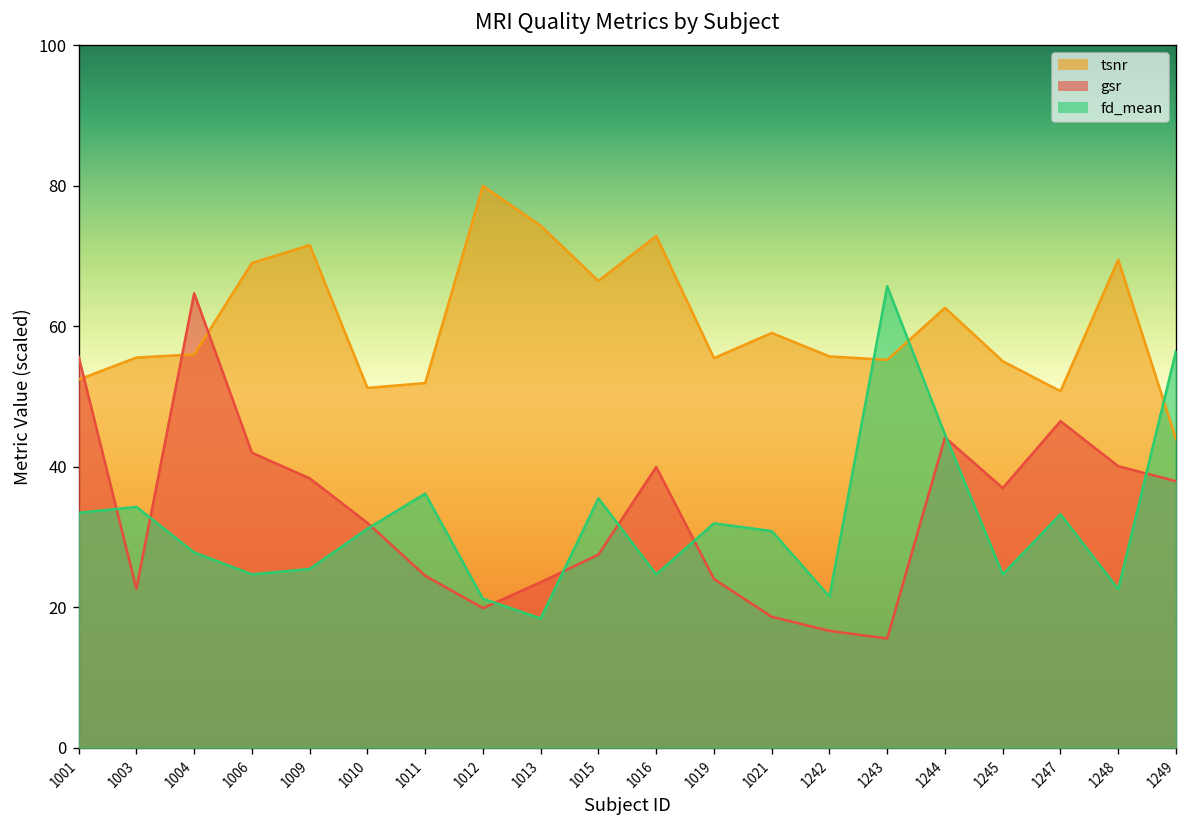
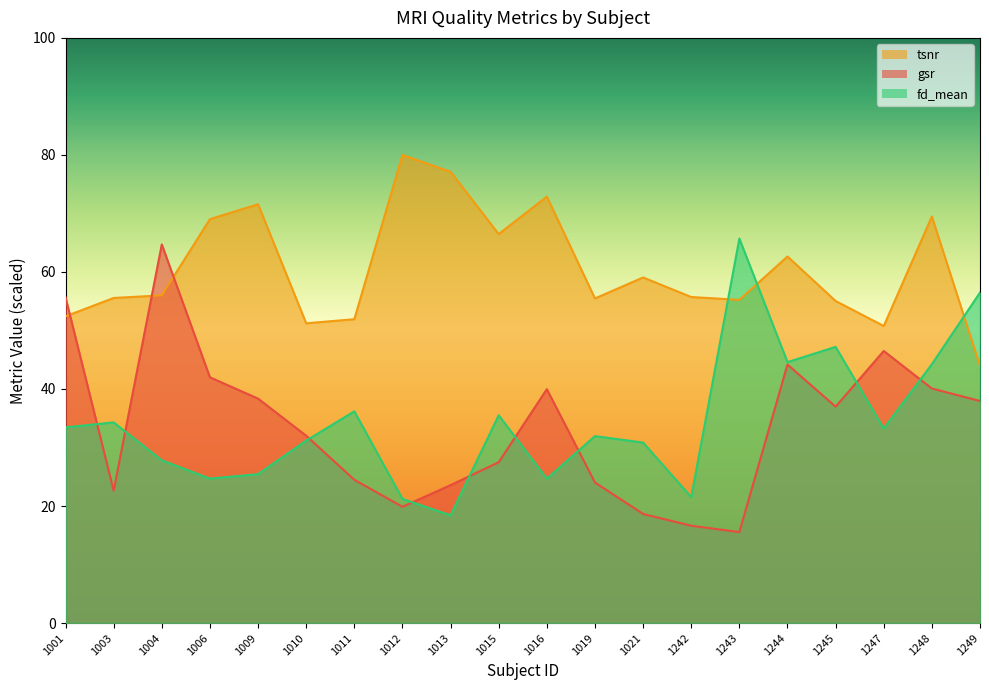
  {
    "tsnr": {
      "1001": 52,
      "1003": 56,
      "1004": 56,
      "1006": 69,
      "1009": 72,
      "1010": 51,
      "1011": 52,
      "1012": 80,
-     "1013": 74,
+     "1013": 77,
      "1015": 66,
      "1016": 73,
      "1019": 55,
      "1021": 59,
      "1242": 56,
      "1243": 55,
      "1244": 63,
      "1245": 55,
      "1247": 51,
      "1248": 69,
      "1249": 44
    },
    "gsr": {
      "1001": 56,
      "1003": 23,
      "1004": 65,
      "1006": 42,
      "1009": 38,
      "1010": 32,
      "1011": 24,
      "1012": 20,
      "1013": 24,
      "1015": 27,
      "1016": 40,
      "1019": 24,
      "1021": 19,
      "1242": 17,
      "1243": 16,
      "1245": 37,
      "1247": 46,
      "1248": 40,
      "1249": 38
    },
    "fd_mean": {
      "1001": 33,
      "1003": 34,
      "1004": 28,
      "1006": 25,
      "1009": 25,
      "1010": 31,
      "1011": 36,
      "1012": 21,
      "1013": 18,
      "1015": 36,
      "1016": 25,
      "1019": 32,
      "1021": 31,
      "1242": 22,
      "1243": 66,
-     "1245": 25,
+     "1245": 47,
      "1247": 33,
-     "1248": 23,
+     "1248": 44,
      "1249": 56
    }
  }
